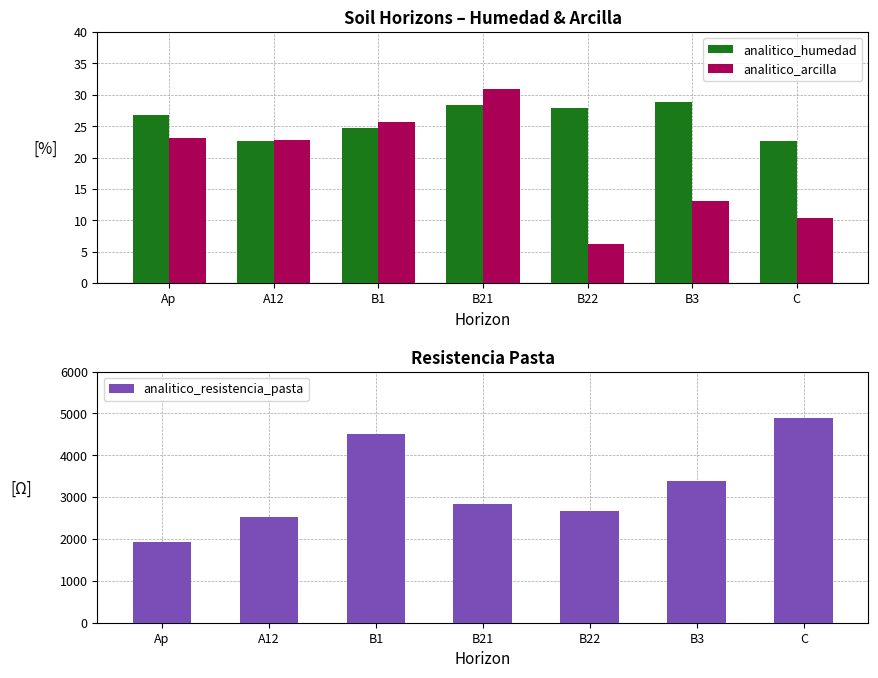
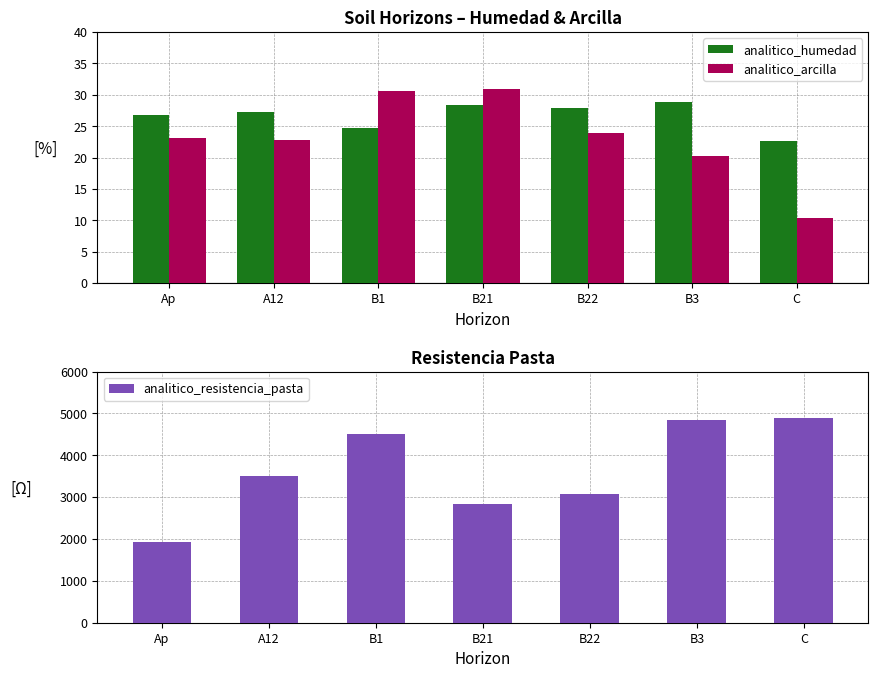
  {
    "Soil Horizons – Humedad & Arcilla": {
      "analitico_humedad": {
        "Ap": 27,
-       "A12": 23,
+       "A12": 27,
        "B1": 25,
        "B21": 28,
        "B22": 28,
        "B3": 29,
        "C": 23
      },
      "analitico_arcilla": {
        "Ap": 23,
        "A12": 23,
-       "B1": 26,
+       "B1": 31,
        "B21": 31,
-       "B22": 6,
-       "B3": 13,
+       "B22": 24,
+       "B3": 20,
        "C": 10
      }
    },
    "Resistencia Pasta": {
      "Ap": 1900,
-     "A12": 2500,
+     "A12": 3500,
      "B1": 4500,
      "B21": 2800,
-     "B22": 2700,
-     "B3": 3400,
+     "B22": 3100,
+     "B3": 4800,
      "C": 4900
    }
  }
